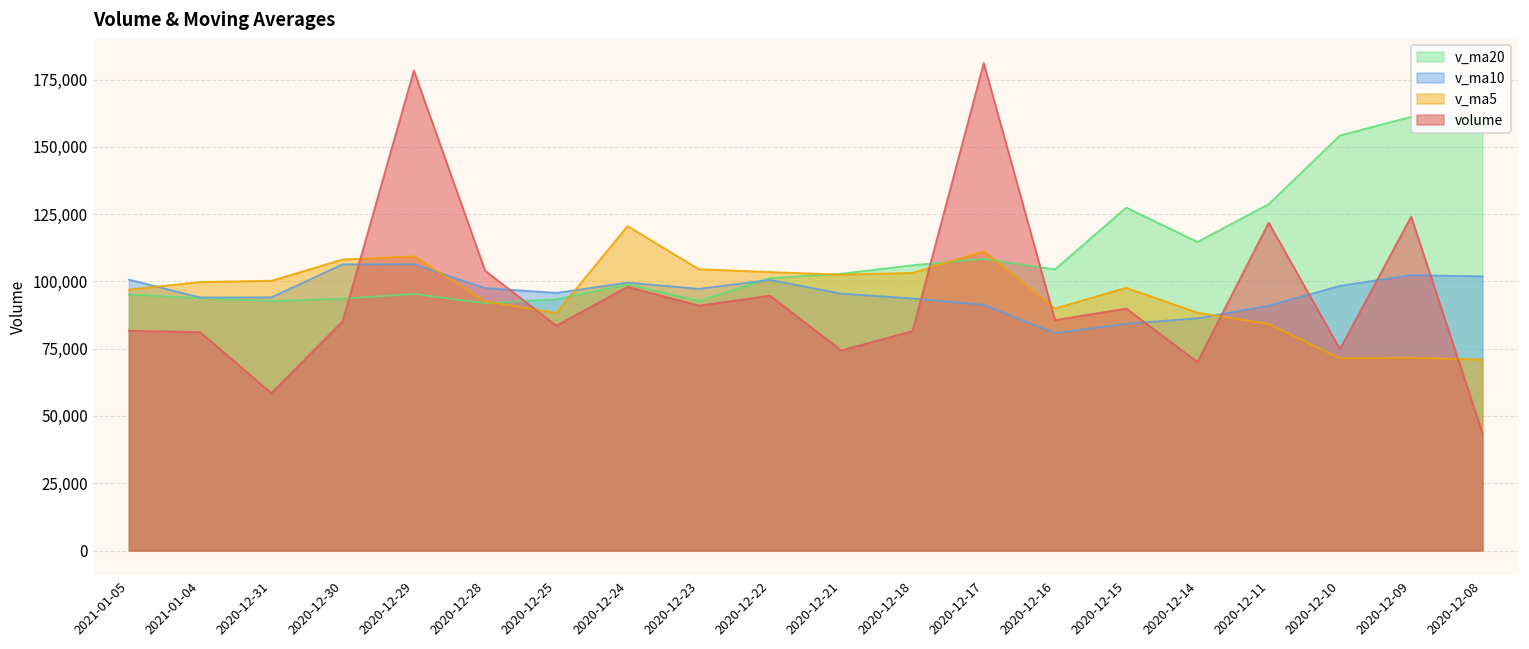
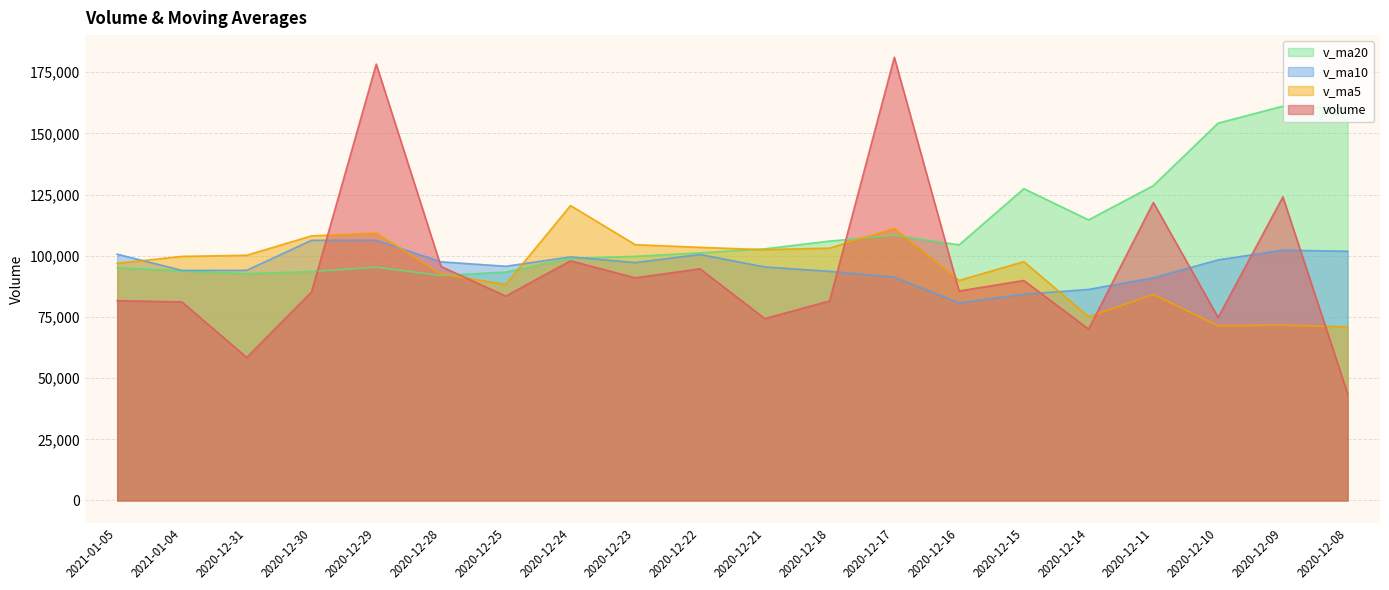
  {
    "v_ma20": {
      "2021-01-05": "95,000",
      "2020-12-31": "93,000",
      "2020-12-30": "94,000",
      "2020-12-29": "95,000",
      "2020-12-25": "93,000",
-     "2020-12-23": "93,000",
+     "2020-12-23": "100,000",
      "2020-12-18": "106,000",
      "2020-12-17": "108,000",
      "2020-12-16": "104,000",
      "2020-12-15": "127,000",
      "2020-12-14": "115,000",
      "2020-12-11": "129,000",
      "2020-12-10": "154,000"
    },
    "v_ma10": {
      "2021-01-05": "101,000",
      "2020-12-31": "94,000",
      "2020-12-30": "106,000",
      "2020-12-29": "106,000",
      "2020-12-28": "98,000",
      "2020-12-25": "96,000",
      "2020-12-23": "97,000",
      "2020-12-21": "95,000",
      "2020-12-18": "94,000",
      "2020-12-17": "91,000",
      "2020-12-16": "81,000",
      "2020-12-15": "84,000",
      "2020-12-14": "86,000",
      "2020-12-11": "91,000",
      "2020-12-10": "98,000",
      "2020-12-09": "102,000",
      "2020-12-08": "102,000"
    },
    "v_ma5": {
      "2021-01-05": "97,000",
      "2021-01-04": "100,000",
      "2020-12-31": "100,000",
      "2020-12-30": "108,000",
      "2020-12-29": "109,000",
      "2020-12-25": "88,000",
      "2020-12-24": "121,000",
      "2020-12-23": "105,000",
      "2020-12-22": "103,000",
      "2020-12-18": "103,000",
      "2020-12-17": "111,000",
      "2020-12-16": "90,000",
      "2020-12-15": "98,000",
-     "2020-12-14": "88,000",
+     "2020-12-14": "75,000",
      "2020-12-11": "84,000",
      "2020-12-10": "71,000",
      "2020-12-09": "72,000",
      "2020-12-08": "71,000"
    },
    "volume": {
      "2021-01-05": "82,000",
      "2021-01-04": "81,000",
      "2020-12-31": "58,000",
      "2020-12-30": "85,000",
      "2020-12-29": "178,000",
-     "2020-12-28": "104,000",
+     "2020-12-28": "96,000",
      "2020-12-25": "84,000",
      "2020-12-23": "91,000",
      "2020-12-22": "95,000",
      "2020-12-21": "74,000",
      "2020-12-18": "82,000",
      "2020-12-17": "181,000",
      "2020-12-16": "86,000",
      "2020-12-15": "90,000",
      "2020-12-14": "70,000",
      "2020-12-11": "122,000",
      "2020-12-10": "75,000",
      "2020-12-09": "124,000",
      "2020-12-08": "44,000"
    }
  }
